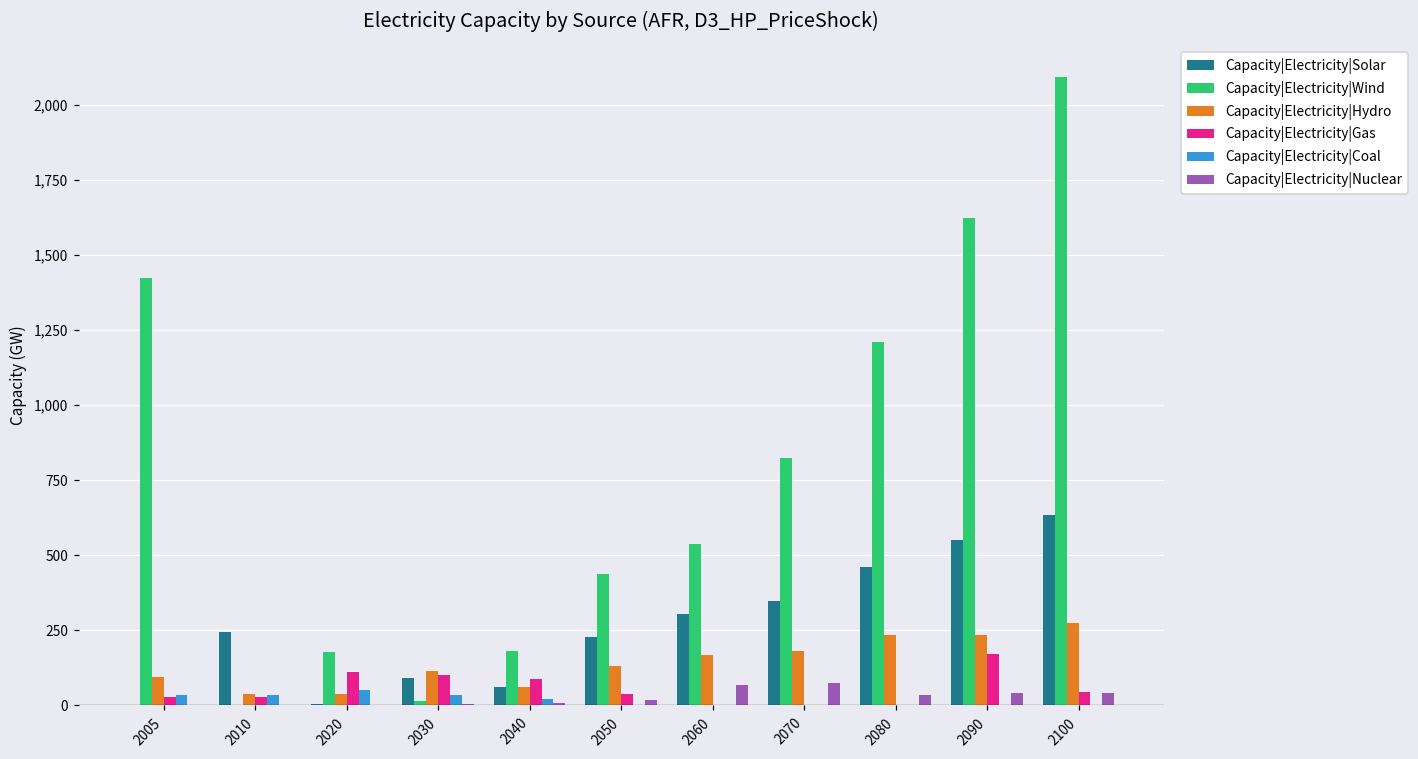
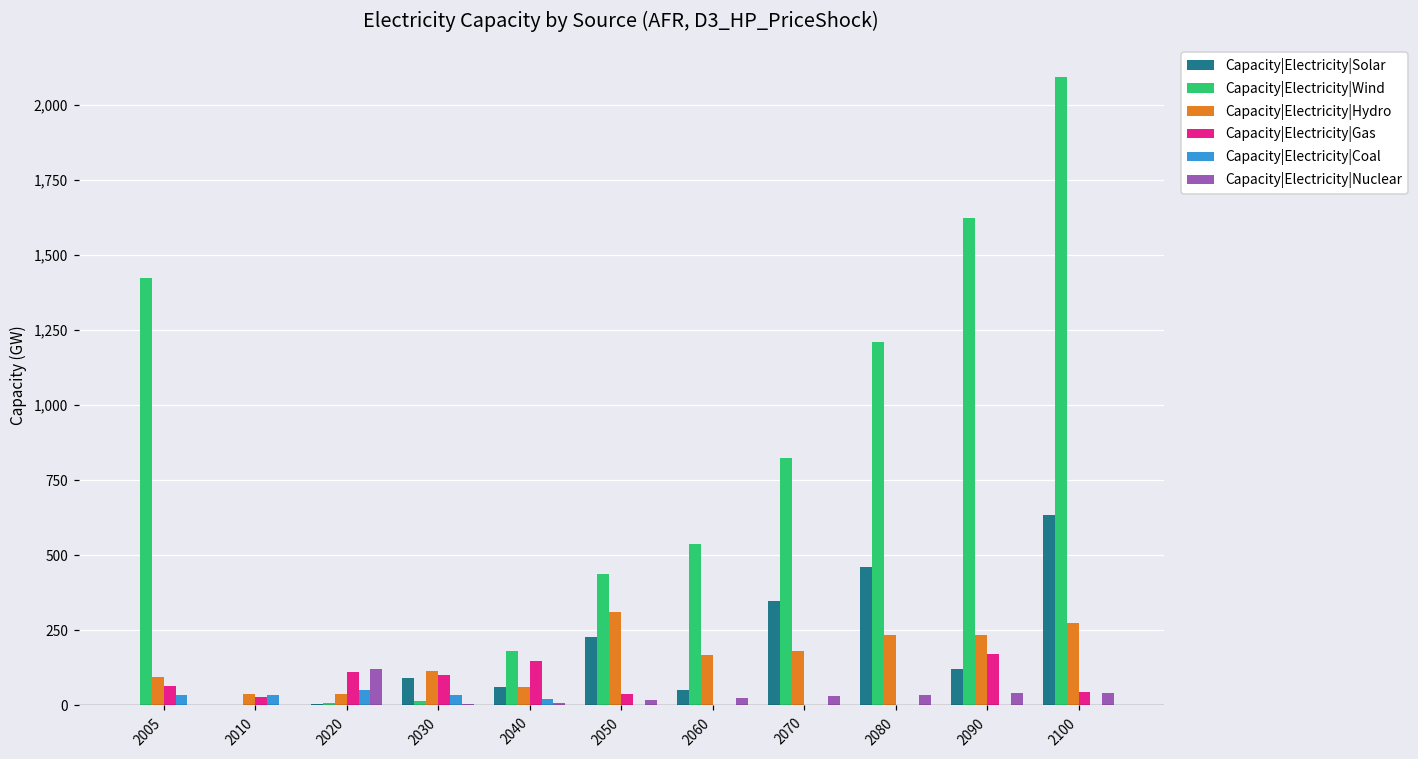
  {
    "Capacity|Electricity|Solar": {
-     "2010": "240",
+     "2010": "0",
      "2030": "90",
      "2040": "60",
      "2050": "230",
-     "2060": "300",
+     "2060": "50",
      "2070": "350",
      "2080": "460",
-     "2090": "550",
+     "2090": "120",
      "2100": "630"
    },
    "Capacity|Electricity|Wind": {
      "2005": "1,420",
-     "2020": "180",
+     "2020": "10",
      "2030": "20",
      "2040": "180",
      "2050": "440",
      "2060": "540",
      "2070": "820",
      "2080": "1,210",
      "2090": "1,620",
      "2100": "2,090"
    },
    "Capacity|Electricity|Hydro": {
      "2005": "90",
      "2010": "40",
      "2020": "40",
      "2030": "110",
      "2040": "60",
-     "2050": "130",
+     "2050": "310",
      "2060": "170",
      "2070": "180",
      "2080": "230",
      "2090": "240",
      "2100": "270"
    },
    "Capacity|Electricity|Gas": {
-     "2005": "30",
+     "2005": "70",
      "2010": "30",
      "2020": "110",
      "2030": "100",
-     "2040": "90",
+     "2040": "150",
      "2050": "40",
      "2060": "0",
      "2070": "0",
      "2090": "170",
      "2100": "50"
    },
    "Capacity|Electricity|Coal": {
      "2005": "30",
      "2010": "30",
      "2020": "50",
      "2030": "40",
      "2040": "20",
      "2050": "0",
      "2060": "0",
      "2070": "0",
      "2080": "0",
      "2090": "0",
      "2100": "0"
    },
    "Capacity|Electricity|Nuclear": {
-     "2020": "0",
+     "2020": "120",
      "2050": "20",
-     "2060": "70",
-     "2070": "70",
+     "2060": "30",
+     "2070": "30",
      "2080": "40",
      "2090": "40",
      "2100": "40"
    }
  }
